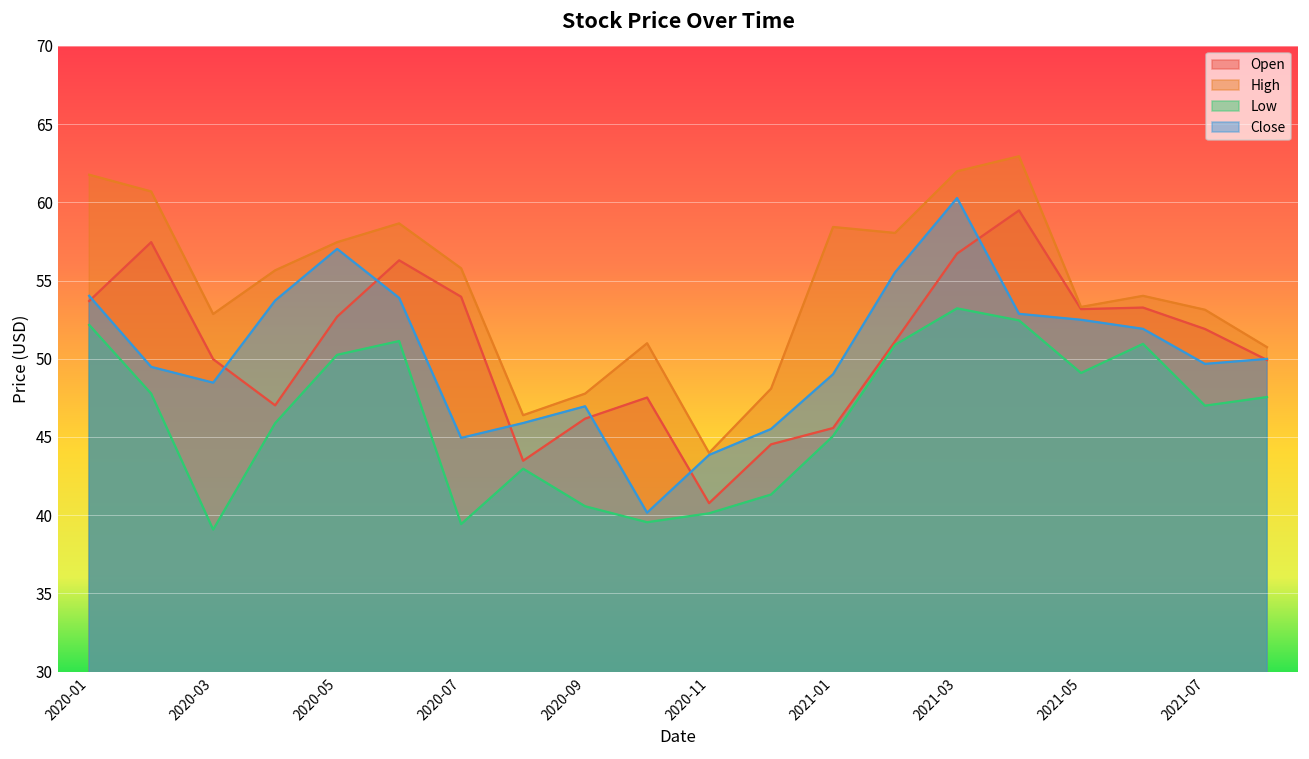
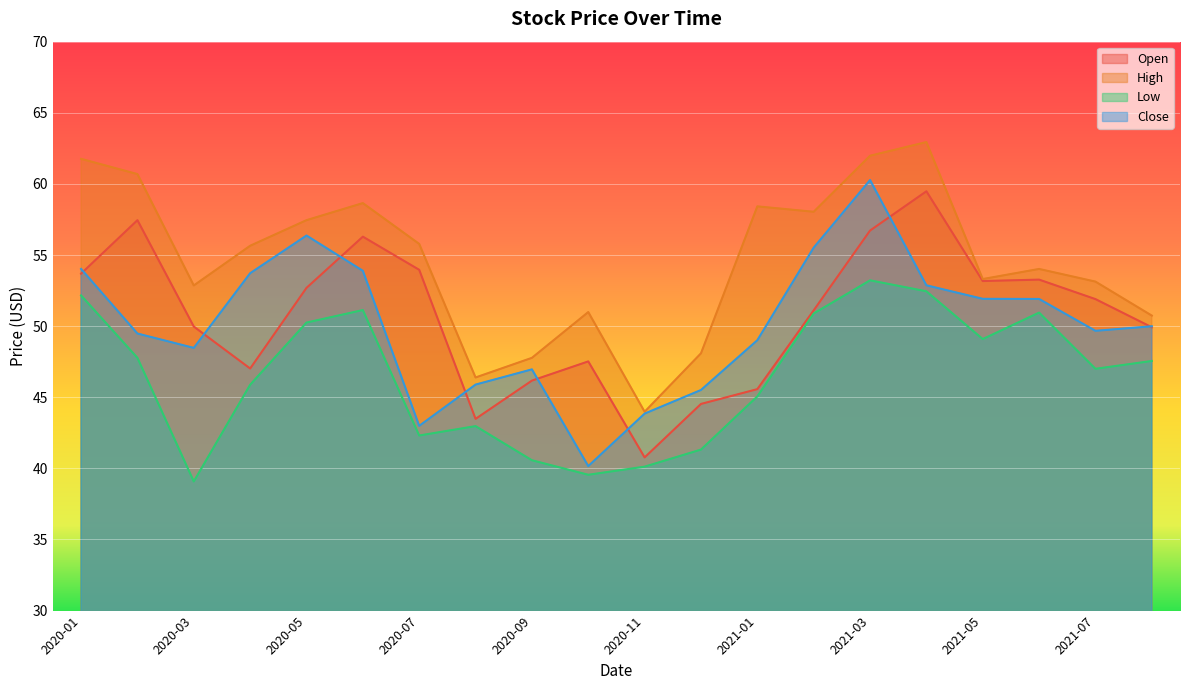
  {
    "Low": {
      "2020-01": 52.2,
      "2020-03": 39.1,
      "2020-05": 50.3,
-     "2020-07": 39.4,
+     "2020-07": 42.3,
      "2020-09": 40.6,
      "2020-11": 40.1,
      "2021-01": 45.1,
      "2021-03": 53.2,
      "2021-05": 49.1,
      "2021-07": 47.0
    },
    "Close": {
      "2020-01": 54.0,
      "2020-03": 48.5,
-     "2020-05": 57.0,
-     "2020-07": 44.9,
+     "2020-05": 56.4,
+     "2020-07": 43.0,
      "2020-09": 47.0,
      "2021-01": 49.0,
      "2021-03": 60.3,
-     "2021-05": 52.5,
+     "2021-05": 51.9,
      "2021-07": 49.7
    }
  }
